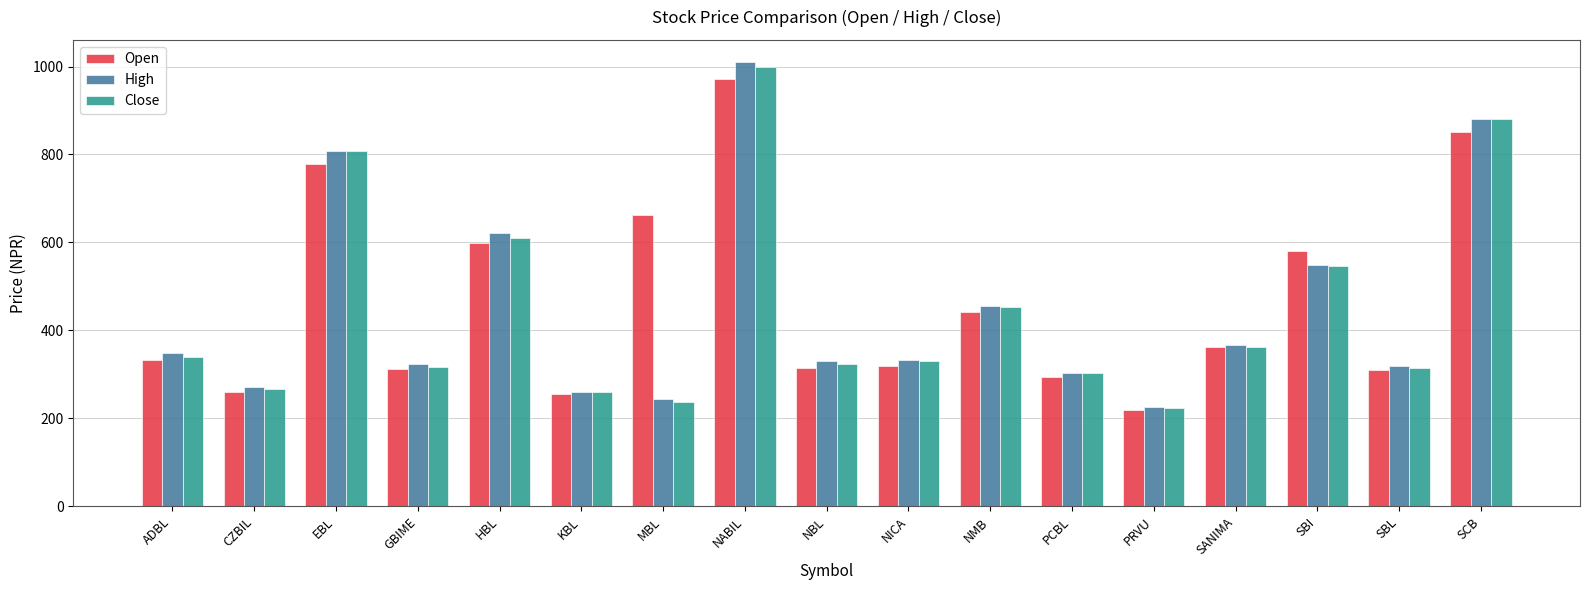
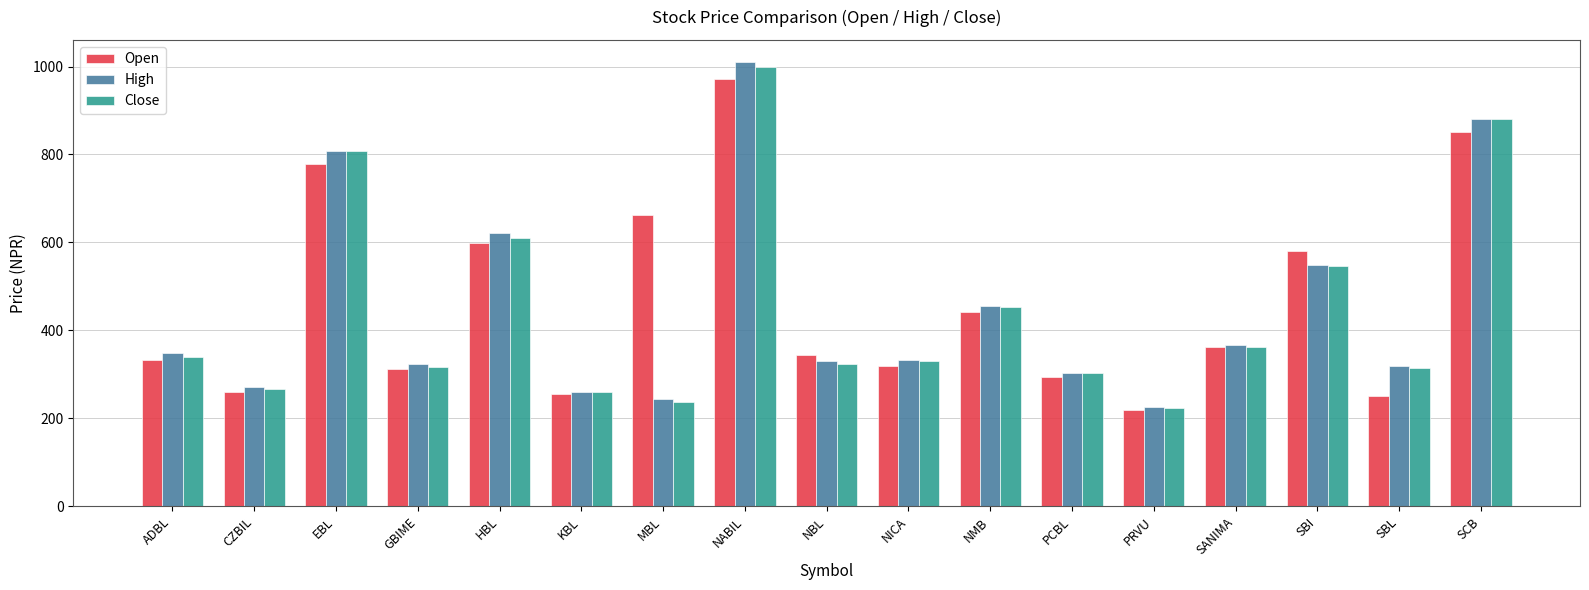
  {
    "Open": {
      "ADBL": 330,
      "CZBIL": 260,
      "EBL": 780,
      "GBIME": 310,
      "HBL": 600,
      "KBL": 260,
      "MBL": 660,
      "NABIL": 970,
-     "NBL": 310,
+     "NBL": 350,
      "NICA": 320,
      "NMB": 440,
      "PCBL": 300,
      "PRVU": 220,
      "SANIMA": 360,
      "SBI": 580,
-     "SBL": 310,
+     "SBL": 250,
      "SCB": 850
    }
  }
